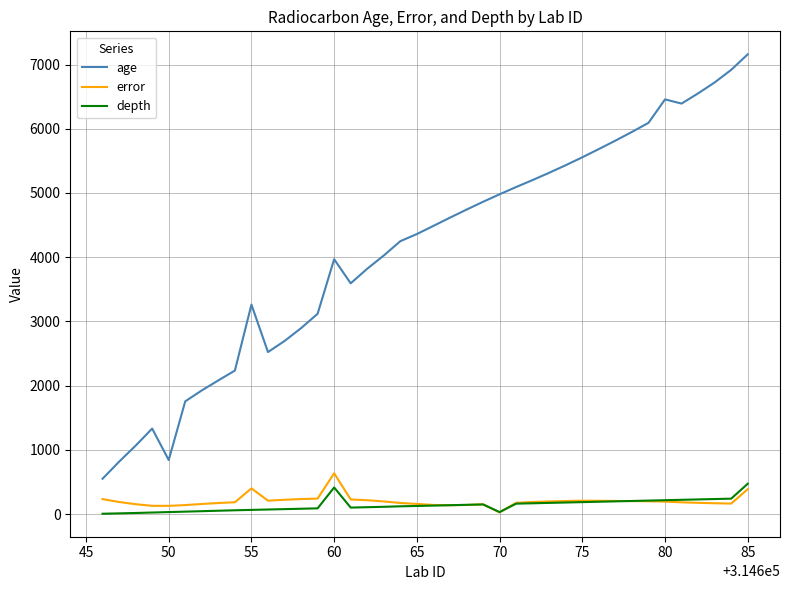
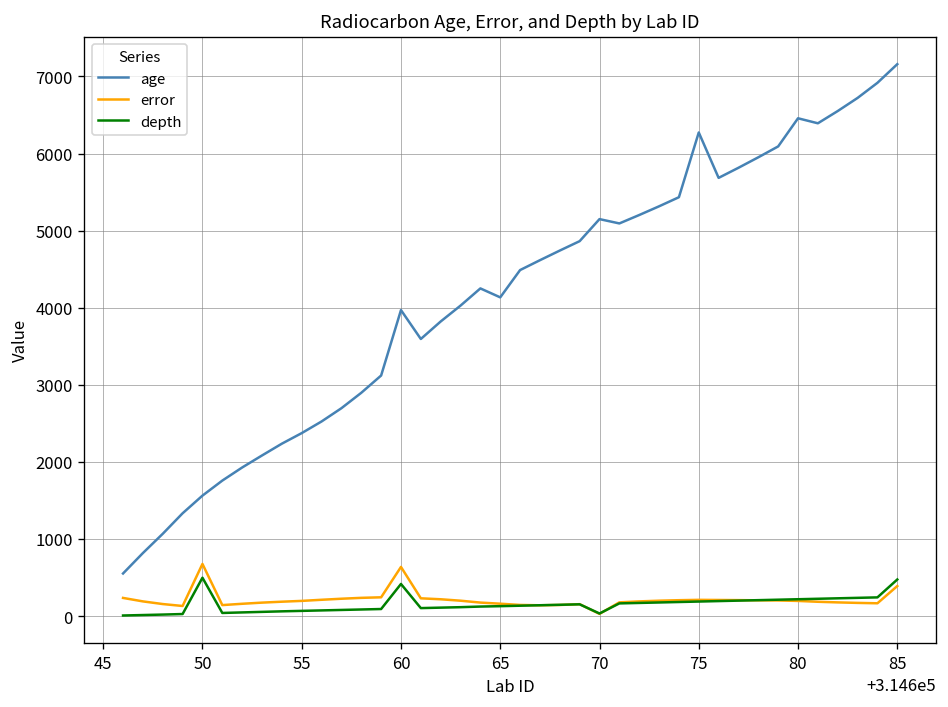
  {
    "age": {
-     "50": 800,
-     "55": 3300,
+     "50": 1600,
+     "55": 2400,
      "60": 4000,
-     "65": 4400,
-     "70": 5000,
-     "75": 5600,
+     "65": 4100,
+     "70": 5100,
+     "75": 6300,
      "80": 6500,
      "85": 7200
    },
    "error": {
-     "50": 100,
-     "55": 400,
+     "50": 700,
+     "55": 200,
      "60": 600,
      "85": 400
    },
    "depth": {
-     "50": 0,
+     "50": 500,
      "55": 100,
      "60": 400,
      "85": 500
    }
  }
